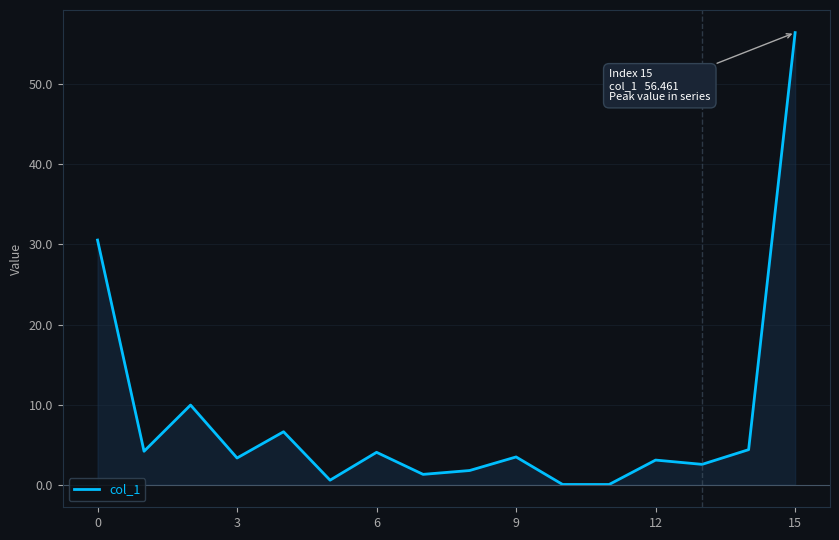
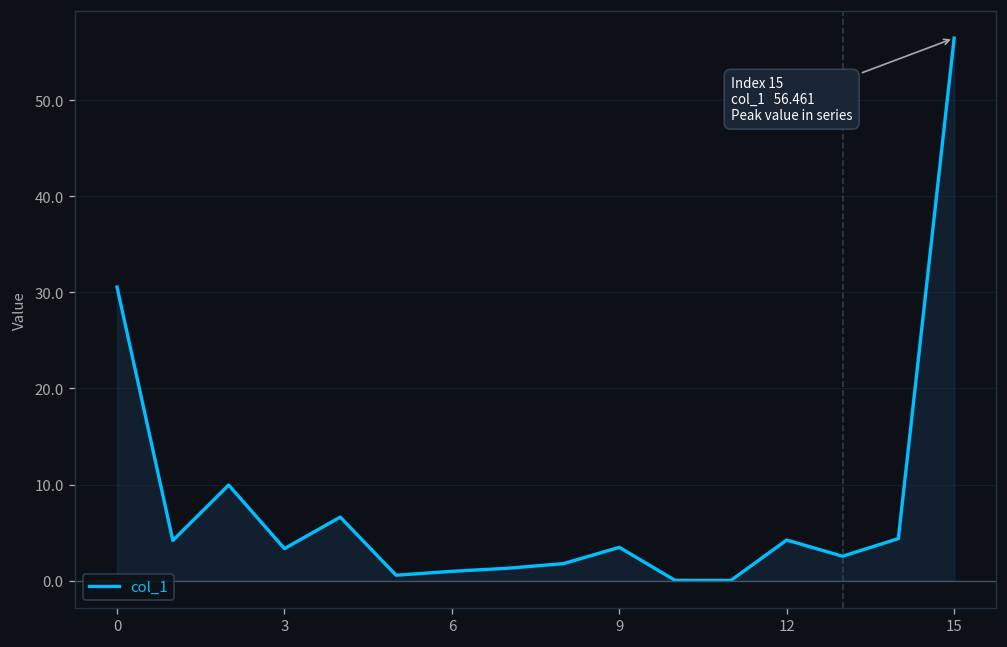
  {
    "0": 31,
    "3": 3,
-   "6": 4,
+   "6": 1,
    "9": 3,
-   "12": 3
+   "12": 4
  }
